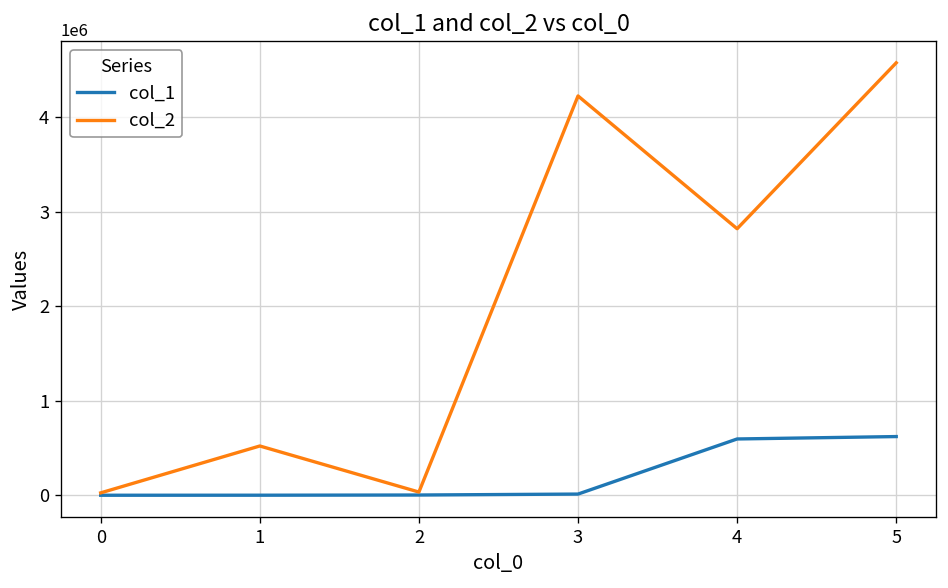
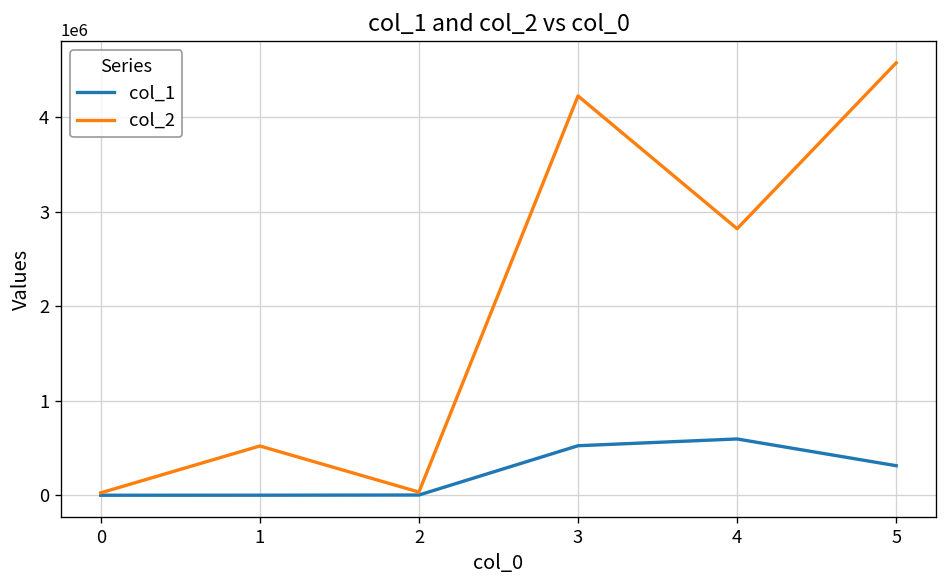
  {
    "col_1": {
      "1": 0,
-     "3": 0,
+     "3": 500000,
      "4": 600000,
-     "5": 600000
+     "5": 300000
    },
    "col_2": {
      "1": 500000,
      "3": 4200000,
      "4": 2800000,
      "5": 4600000
    }
  }
